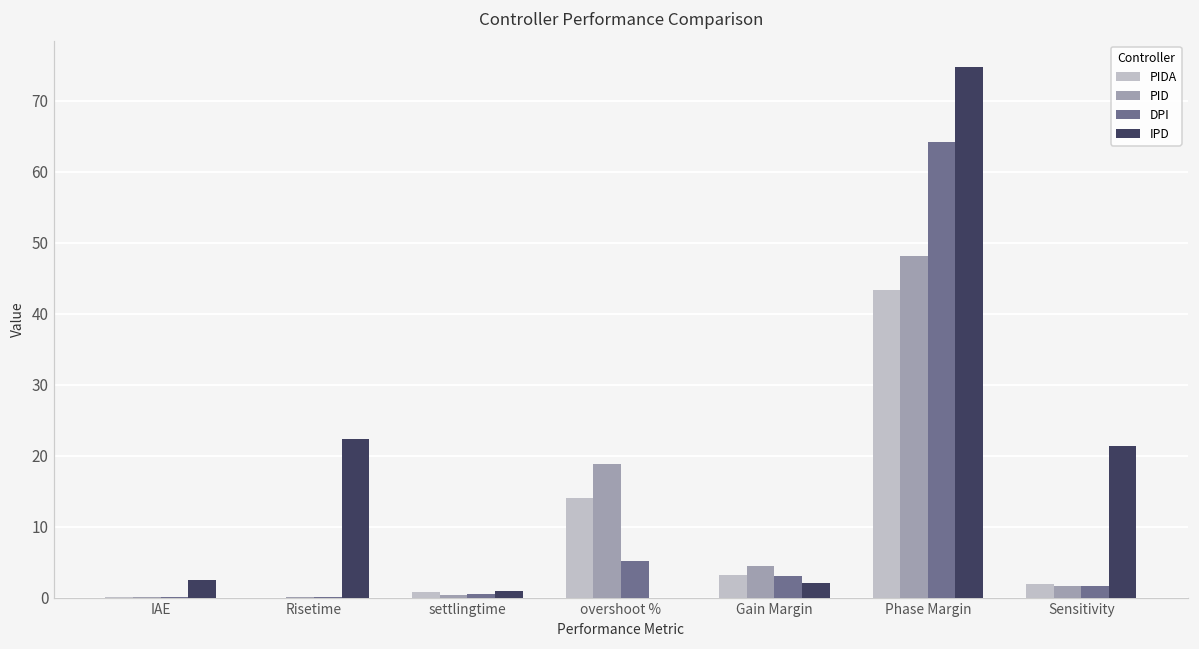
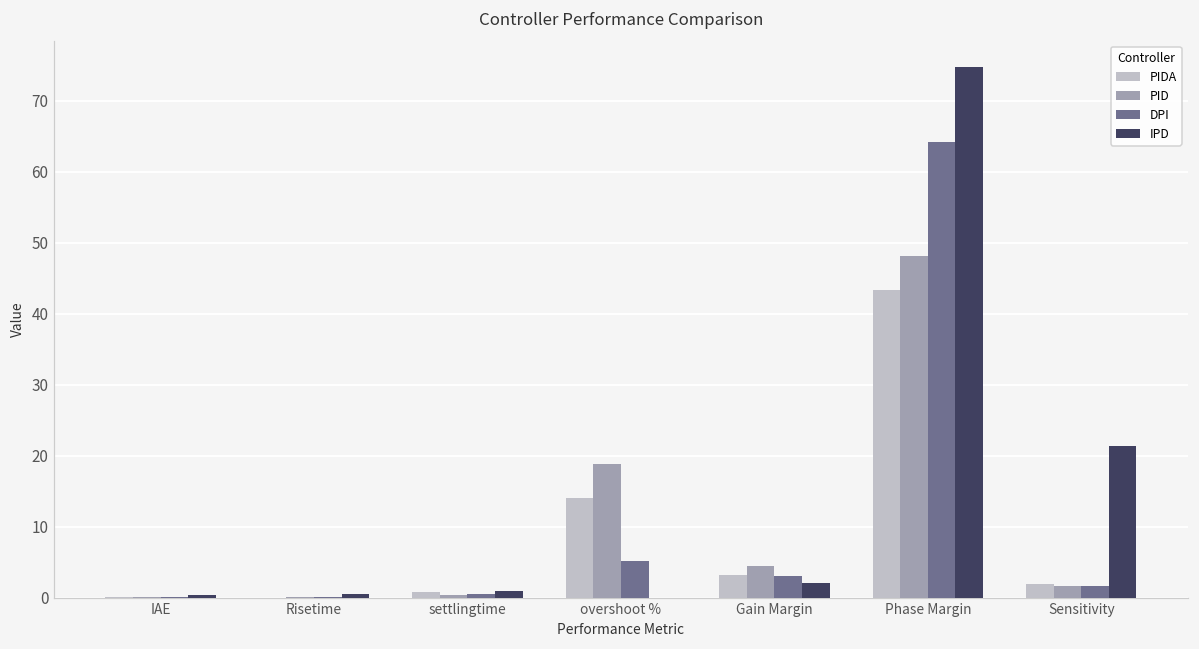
  {
    "DPI": {
      "settlingtime": 1,
      "overshoot %": 5,
      "Gain Margin": 3,
      "Phase Margin": 64,
      "Sensitivity": 2
    },
    "IPD": {
-     "IAE": 2,
-     "Risetime": 22,
+     "IAE": 0,
+     "Risetime": 0,
      "settlingtime": 1,
      "overshoot %": 0,
      "Gain Margin": 2,
      "Phase Margin": 75,
      "Sensitivity": 21
    }
  }
